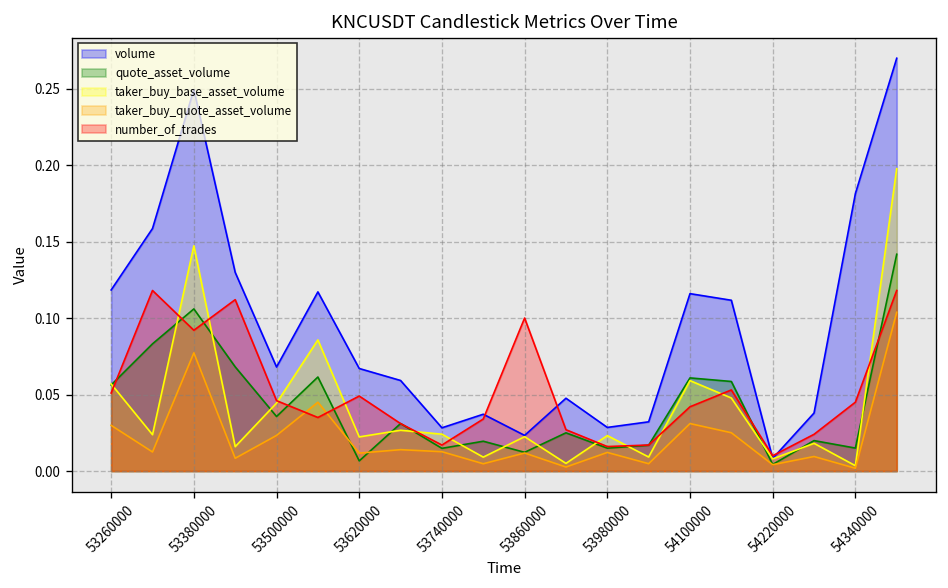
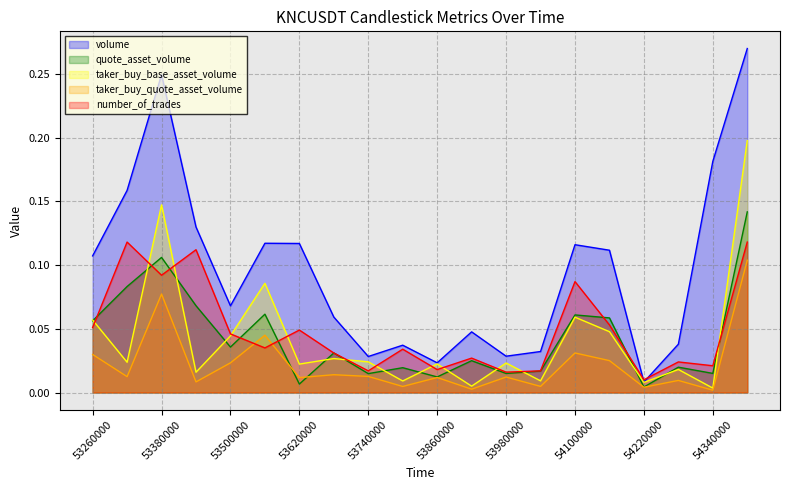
  {
    "volume": {
-     "53260000": 0.118,
+     "53260000": 0.107,
      "53500000": 0.068,
-     "53620000": 0.067,
+     "53620000": 0.117,
      "53740000": 0.028,
      "53980000": 0.029,
      "54100000": 0.116,
      "54340000": 0.181
    },
    "quote_asset_volume": {
      "53380000": 0.106,
      "53500000": 0.036,
      "53620000": 0.007,
      "53740000": 0.015,
      "54340000": 0.015
    },
    "number_of_trades": {
      "53260000": 0.051,
      "53380000": 0.092,
      "53620000": 0.049,
      "53740000": 0.017,
-     "53860000": 0.100,
-     "54100000": 0.042,
-     "54340000": 0.045
+     "53860000": 0.018,
+     "54100000": 0.087,
+     "54340000": 0.021
    }
  }
